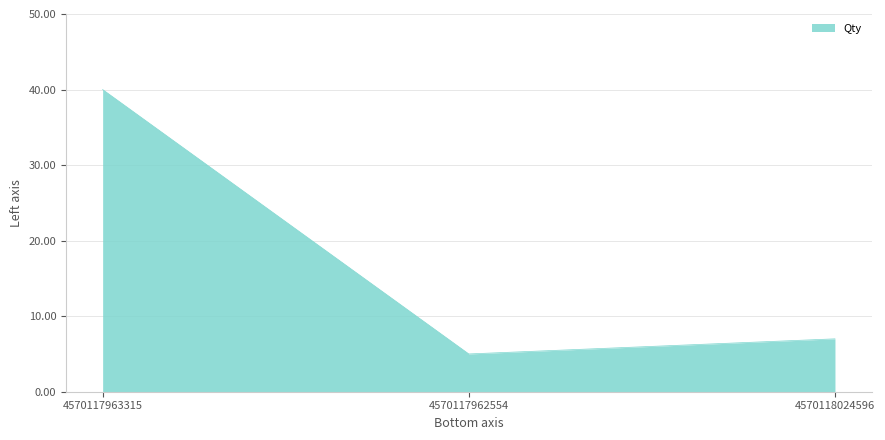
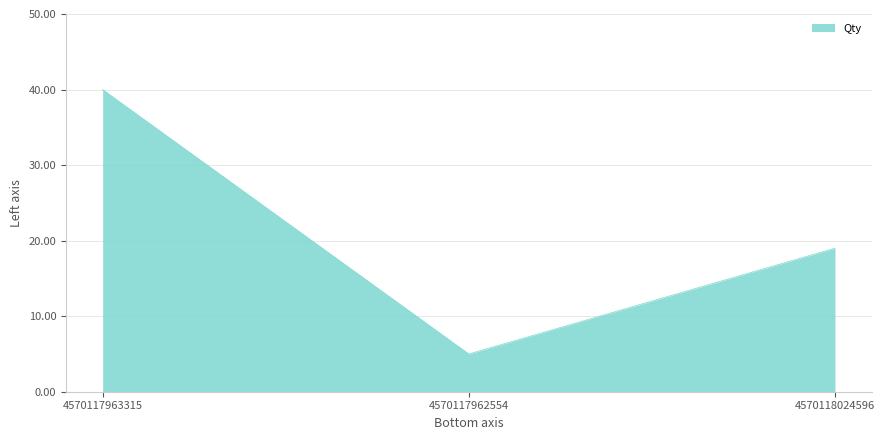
  {
    "4570117963315": 40,
    "4570117962554": 5,
-   "4570118024596": 7
+   "4570118024596": 19
  }
